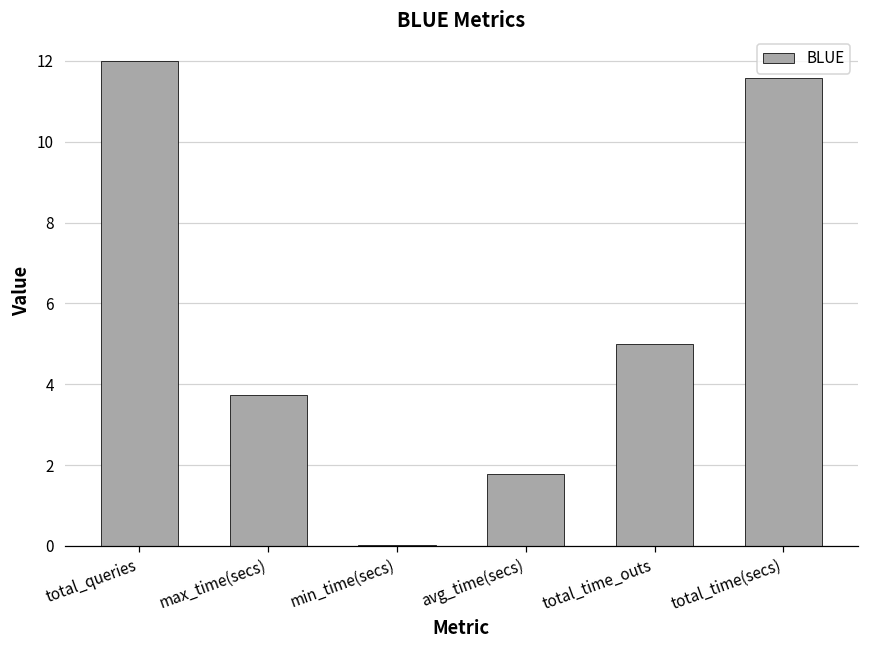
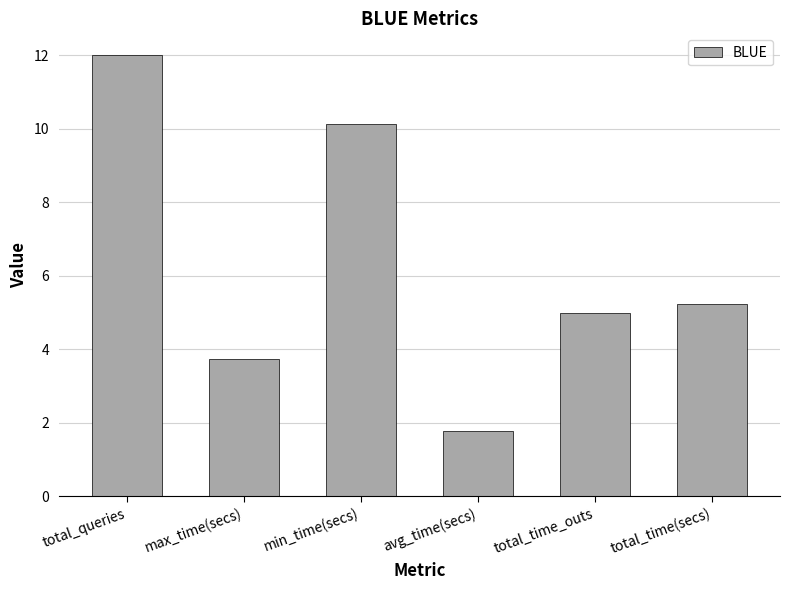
  {
    "total_queries": 12.0,
    "max_time(secs)": 3.7,
-   "min_time(secs)": 0.0,
+   "min_time(secs)": 10.1,
    "avg_time(secs)": 1.8,
    "total_time_outs": 5.0,
-   "total_time(secs)": 11.6
+   "total_time(secs)": 5.2
  }
